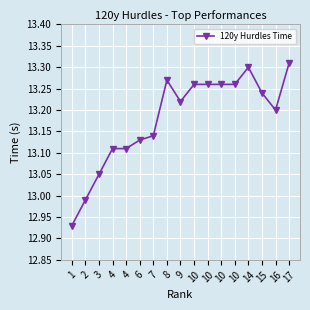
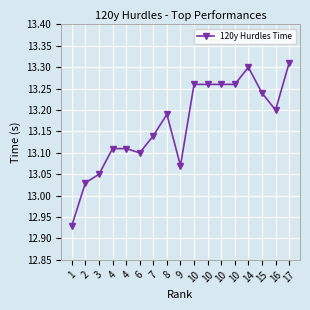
  {
    "1": 12.93,
-   "2": 12.99,
+   "2": 13.03,
    "3": 13.05,
-   "6": 13.13,
+   "6": 13.10,
    "7": 13.14,
-   "8": 13.27,
-   "9": 13.22,
+   "8": 13.19,
+   "9": 13.07,
    "14": 13.30,
    "15": 13.24,
    "16": 13.20,
    "17": 13.31
  }
